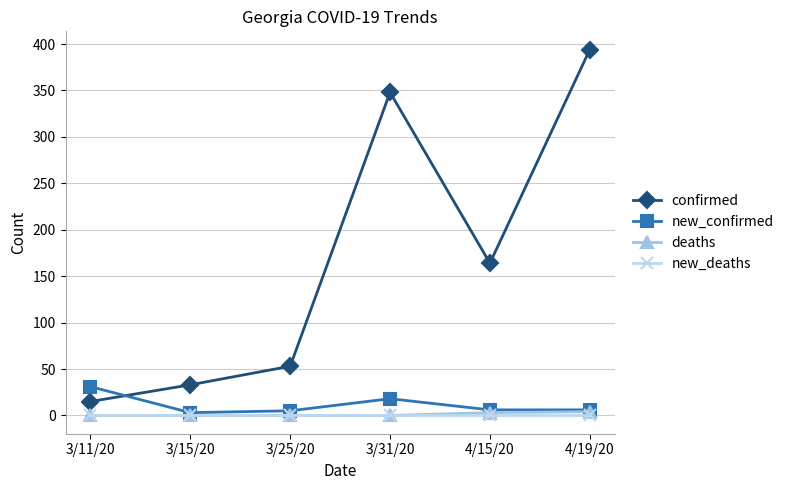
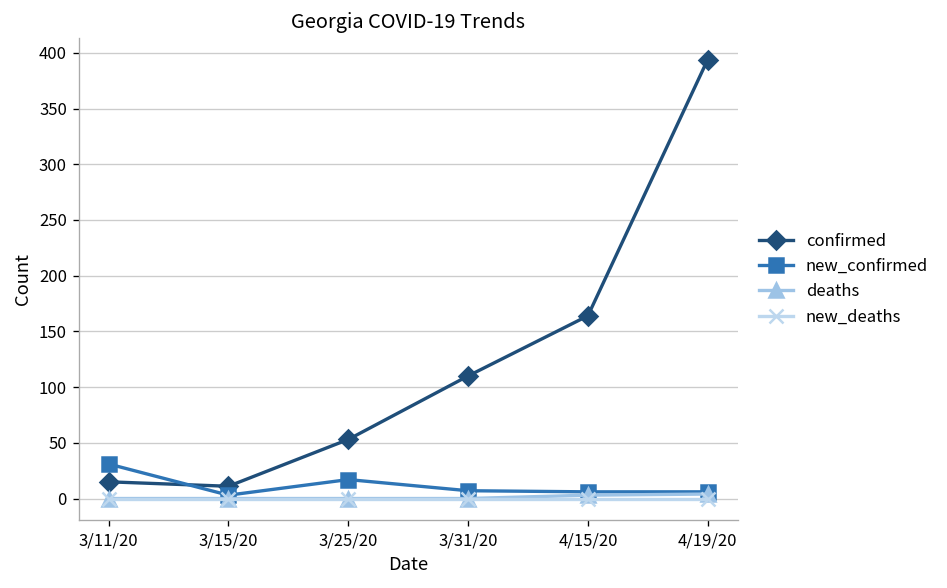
  {
    "confirmed": {
      "3/11/20": 20,
-     "3/15/20": 30,
+     "3/15/20": 10,
      "3/25/20": 50,
-     "3/31/20": 350,
+     "3/31/20": 110,
      "4/15/20": 160,
      "4/19/20": 390
    },
    "new_confirmed": {
      "3/11/20": 30,
      "3/15/20": 0,
-     "3/25/20": 10,
-     "3/31/20": 20,
+     "3/25/20": 20,
+     "3/31/20": 10,
      "4/15/20": 10
    }
  }
